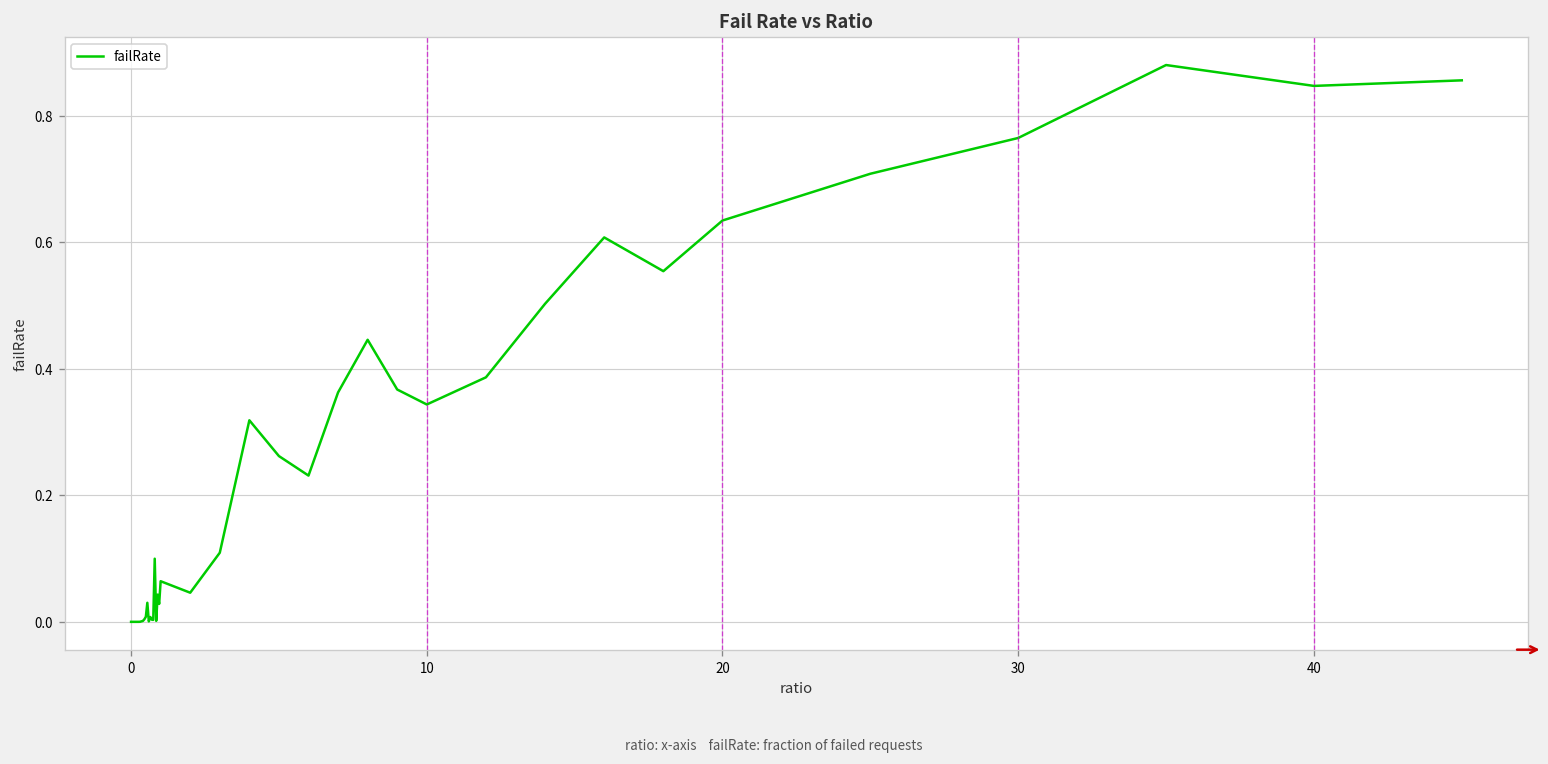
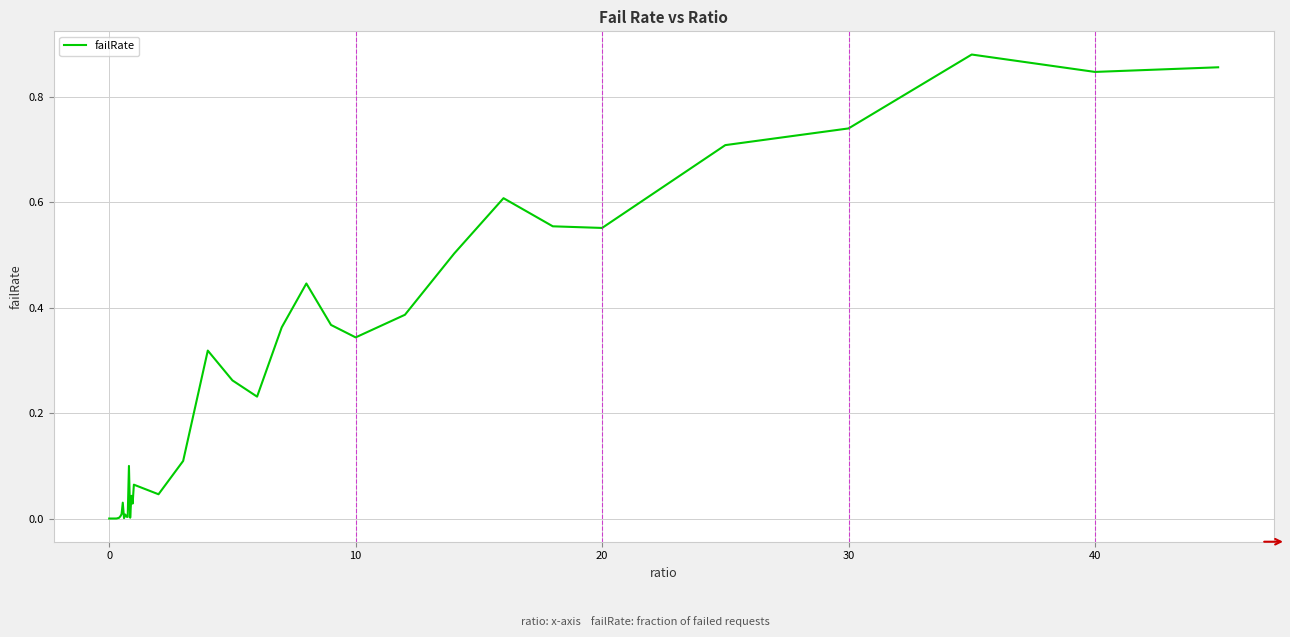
  {
    "0": 0.00,
    "10": 0.34,
-   "20": 0.63,
-   "30": 0.76,
+   "20": 0.55,
+   "30": 0.74,
    "40": 0.85
  }
